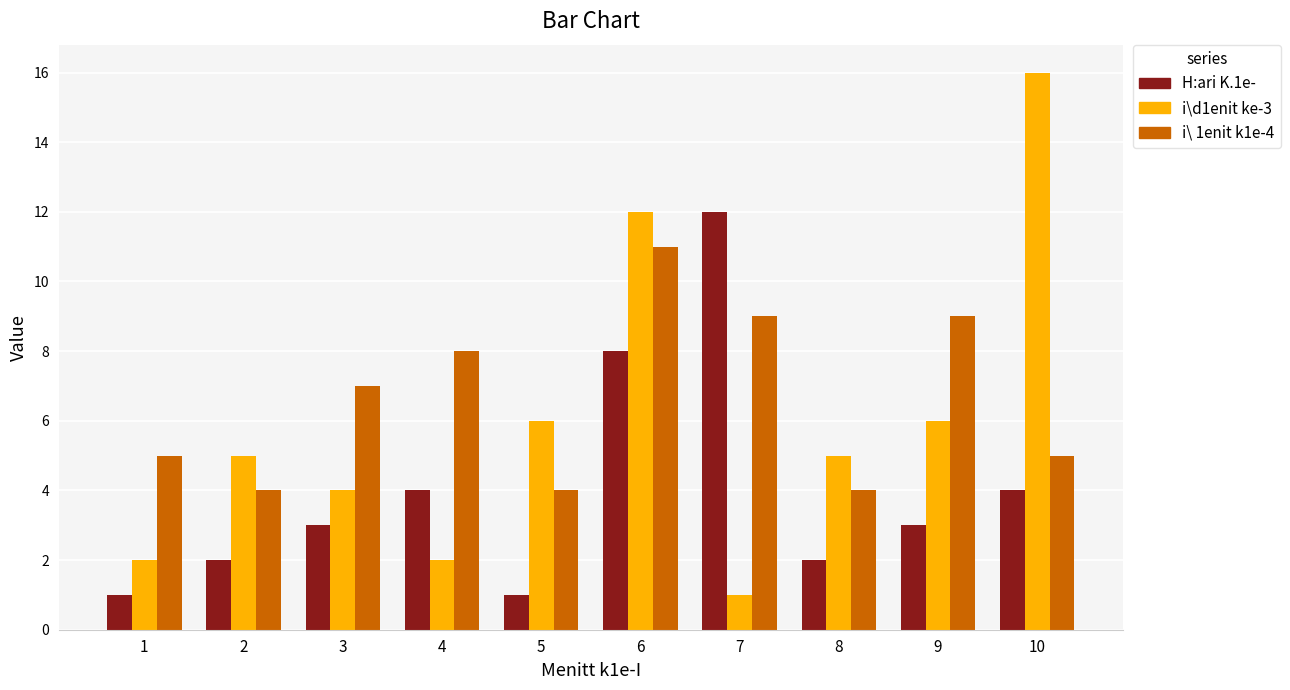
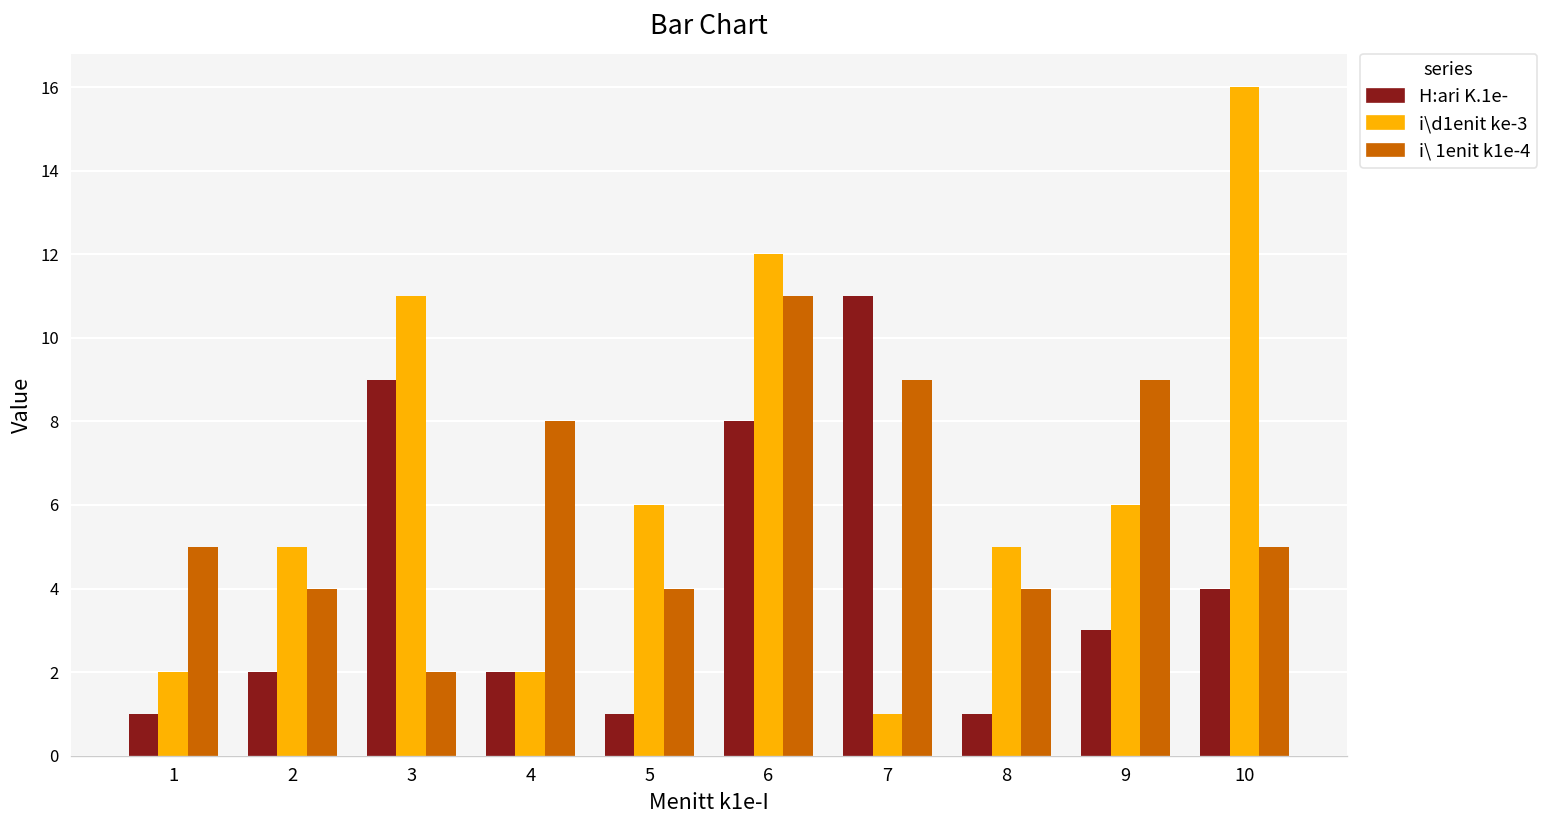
  {
    "H:ari K.1e-": {
      "1": 1,
      "2": 2,
-     "3": 3,
-     "4": 4,
+     "3": 9,
+     "4": 2,
      "5": 1,
      "6": 8,
-     "7": 12,
-     "8": 2,
+     "7": 11,
+     "8": 1,
      "9": 3,
      "10": 4
    },
    "i\\d1enit ke-3": {
      "1": 2,
      "2": 5,
-     "3": 4,
+     "3": 11,
      "4": 2,
      "5": 6,
      "6": 12,
      "7": 1,
      "8": 5,
      "9": 6,
      "10": 16
    },
    "i\\ 1enit k1e-4": {
      "1": 5,
      "2": 4,
-     "3": 7,
+     "3": 2,
      "4": 8,
      "5": 4,
      "6": 11,
      "7": 9,
      "8": 4,
      "9": 9,
      "10": 5
    }
  }
